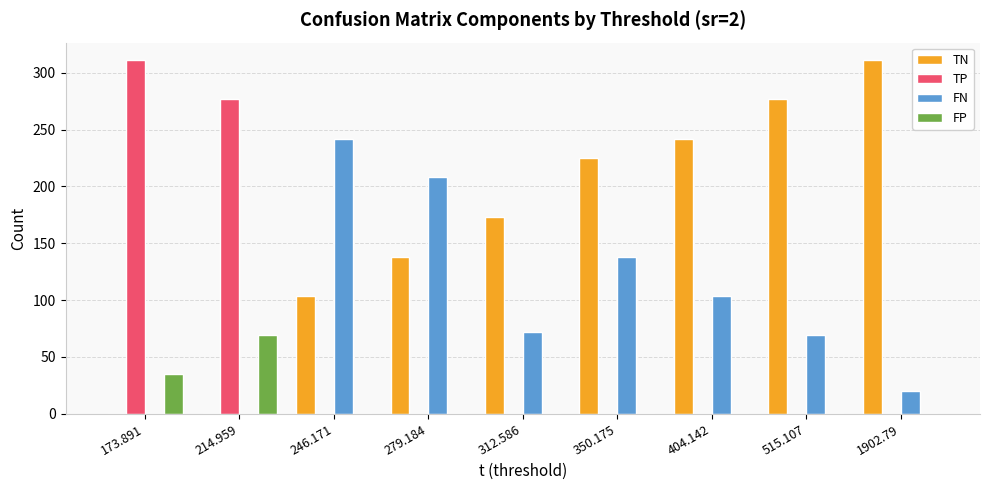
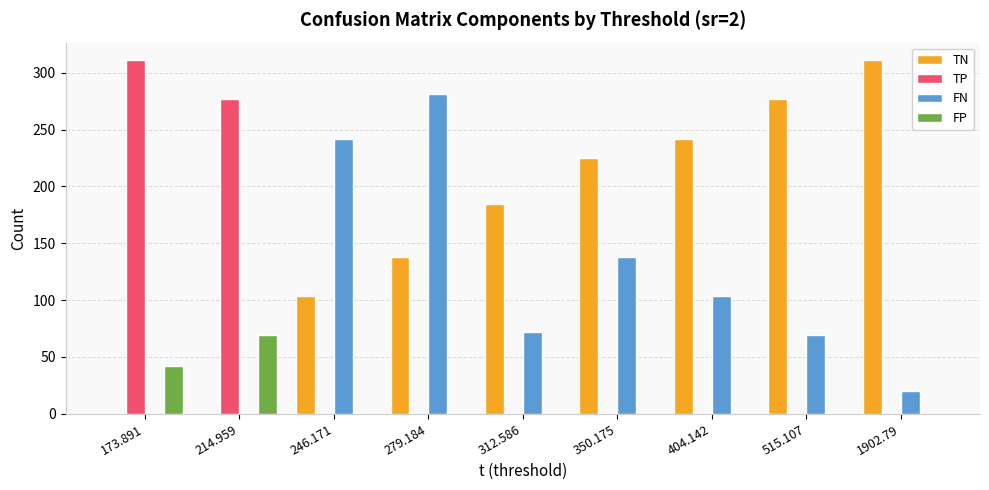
  {
    "TN": {
      "173.891": 0,
      "214.959": 0,
      "246.171": 104,
      "279.184": 138,
-     "312.586": 173,
+     "312.586": 184,
      "350.175": 225,
      "404.142": 242,
      "515.107": 277,
      "1902.79": 311
    },
    "TP": {
      "173.891": 311,
      "214.959": 277,
      "246.171": 0,
      "279.184": 0,
      "312.586": 0,
      "350.175": 0,
      "404.142": 0,
      "515.107": 0,
      "1902.79": 0
    },
    "FN": {
      "173.891": 0,
      "214.959": 0,
      "246.171": 242,
-     "279.184": 208,
+     "279.184": 281,
      "312.586": 72,
      "350.175": 138,
      "404.142": 104,
      "515.107": 69,
      "1902.79": 20
    },
    "FP": {
-     "173.891": 35,
+     "173.891": 42,
      "214.959": 69,
      "246.171": 0,
      "279.184": 0,
      "312.586": 0,
      "350.175": 0,
      "404.142": 0,
      "515.107": 0,
      "1902.79": 0
    }
  }
